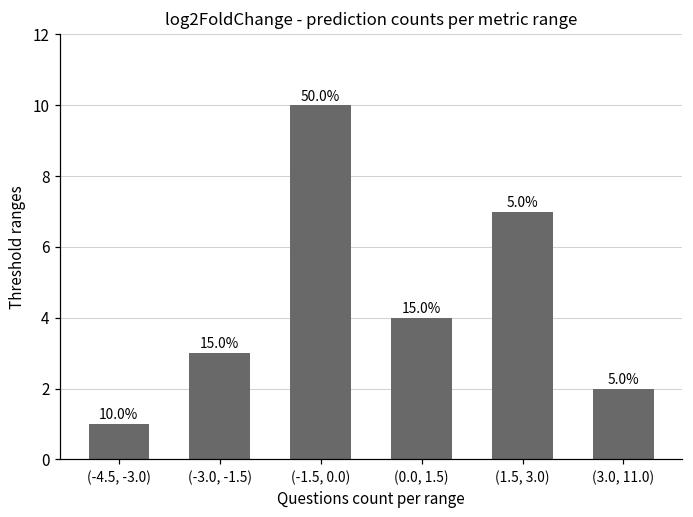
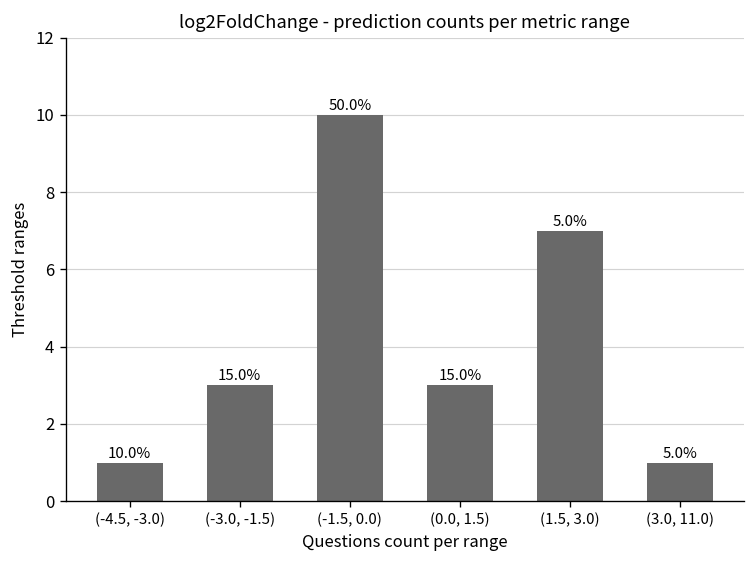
  {
-   "(0.0, 1.5)": 4,
-   "(3.0, 11.0)": 2
+   "(0.0, 1.5)": 3,
+   "(3.0, 11.0)": 1
  }
